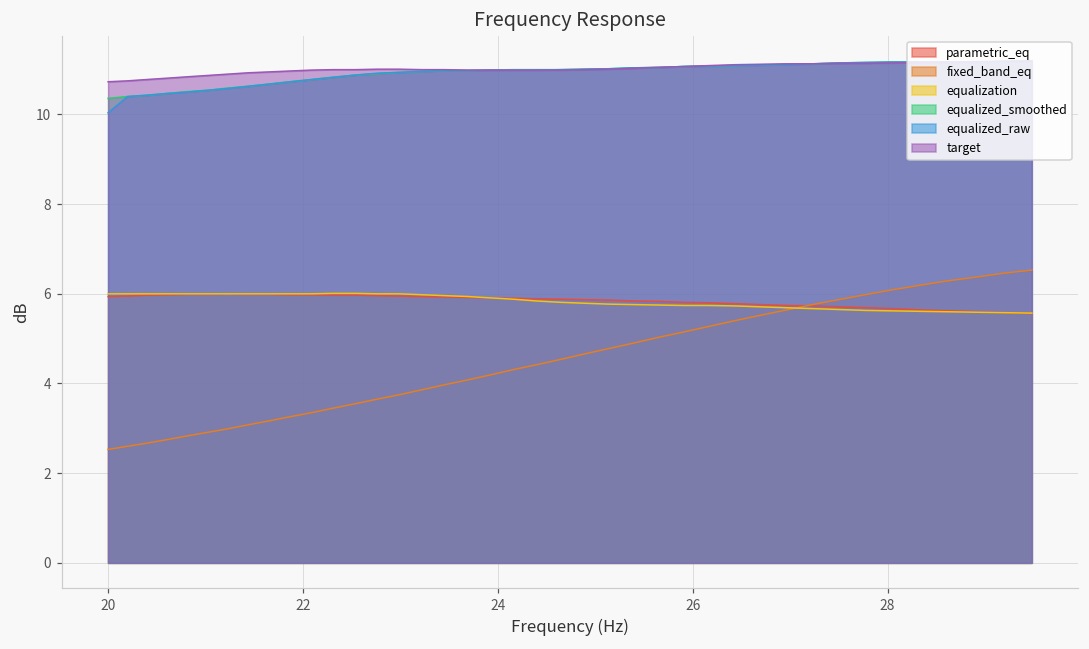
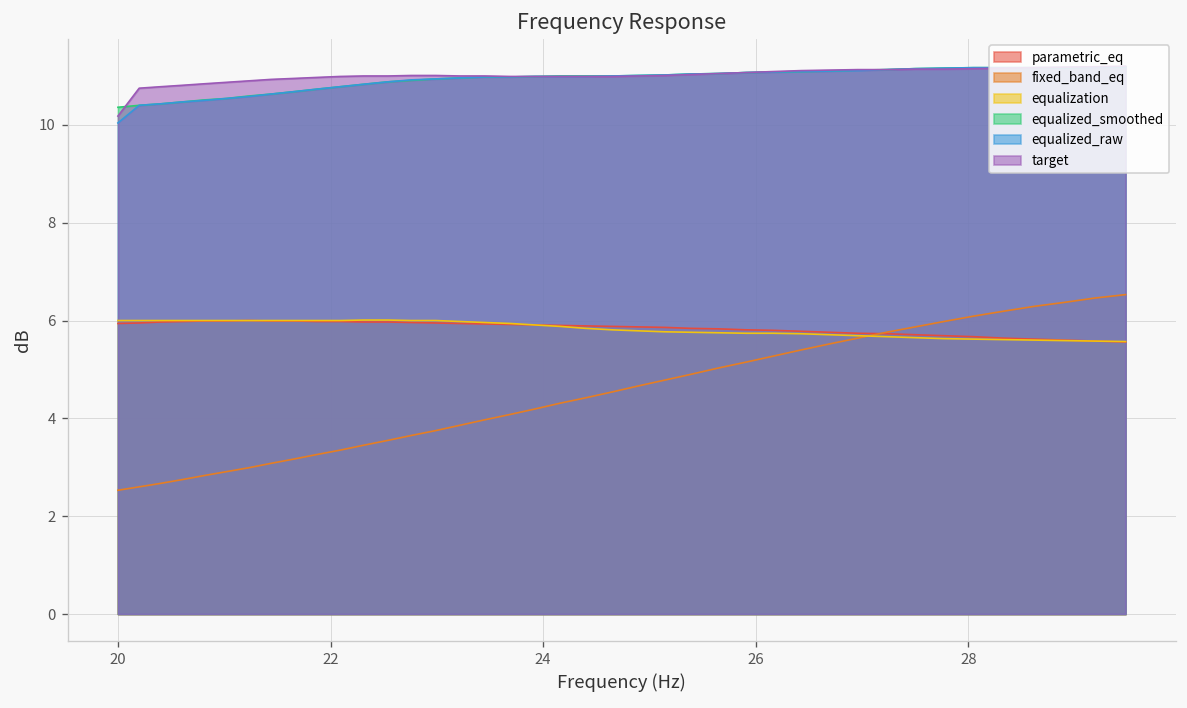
  {
    "equalized_smoothed": {
      "20": 10.4
    },
    "equalized_raw": {
      "20": 10.0
    },
    "target": {
-     "20": 10.7
+     "20": 10.2
    }
  }
